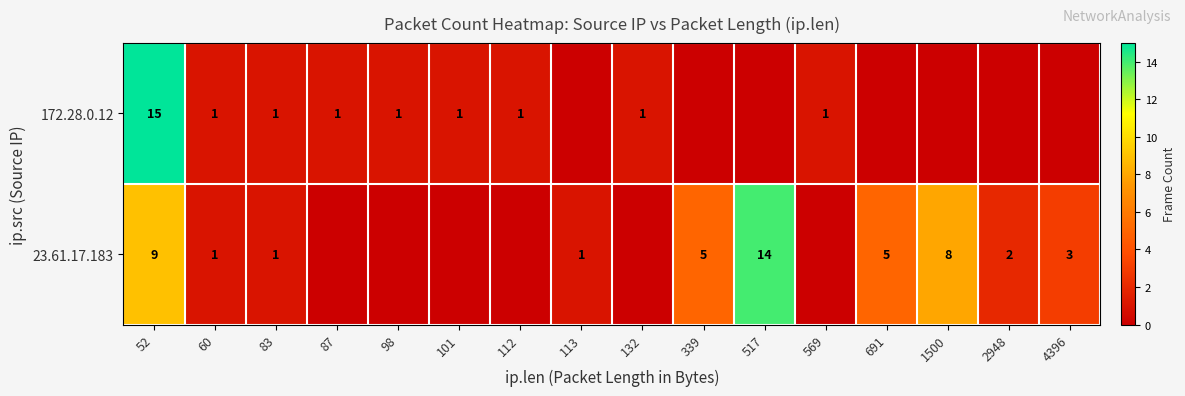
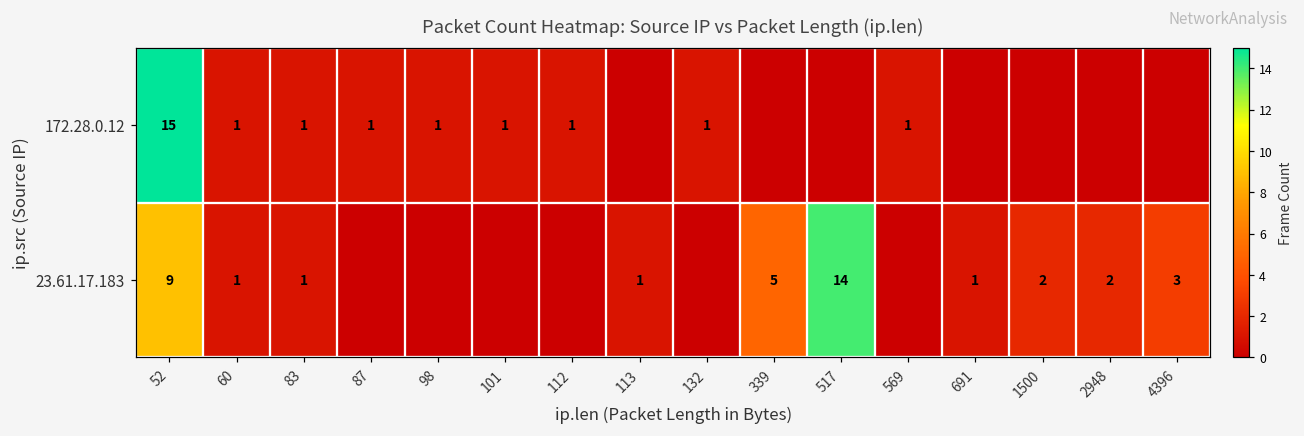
  {
    "172.28.0.12": {
      "52": 15,
      "60": 1,
      "83": 1,
      "87": 1,
      "98": 1,
      "101": 1,
      "112": 1,
      "132": 1,
      "569": 1
    },
    "23.61.17.183": {
      "52": 9,
      "60": 1,
      "83": 1,
      "113": 1,
      "339": 5,
      "517": 14,
-     "691": 5,
-     "1500": 8,
+     "691": 1,
+     "1500": 2,
      "2948": 2,
      "4396": 3
    }
  }
